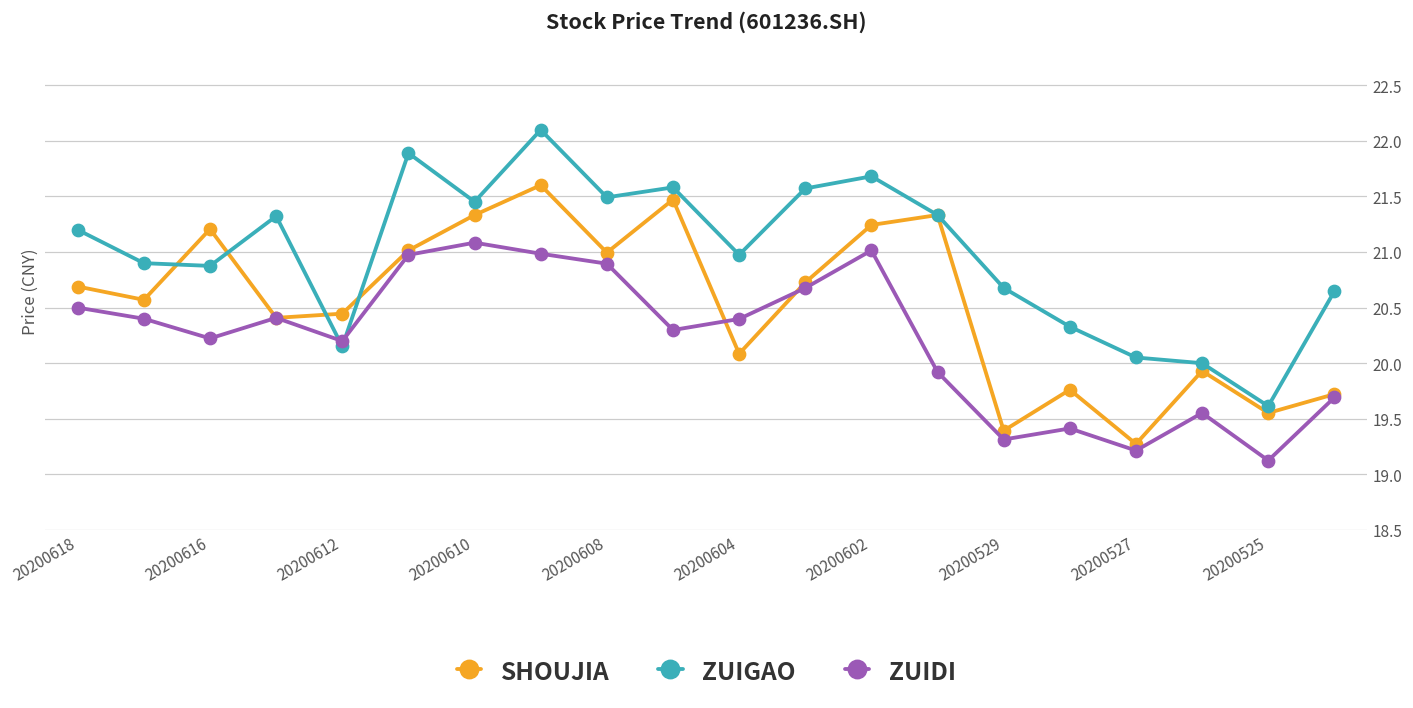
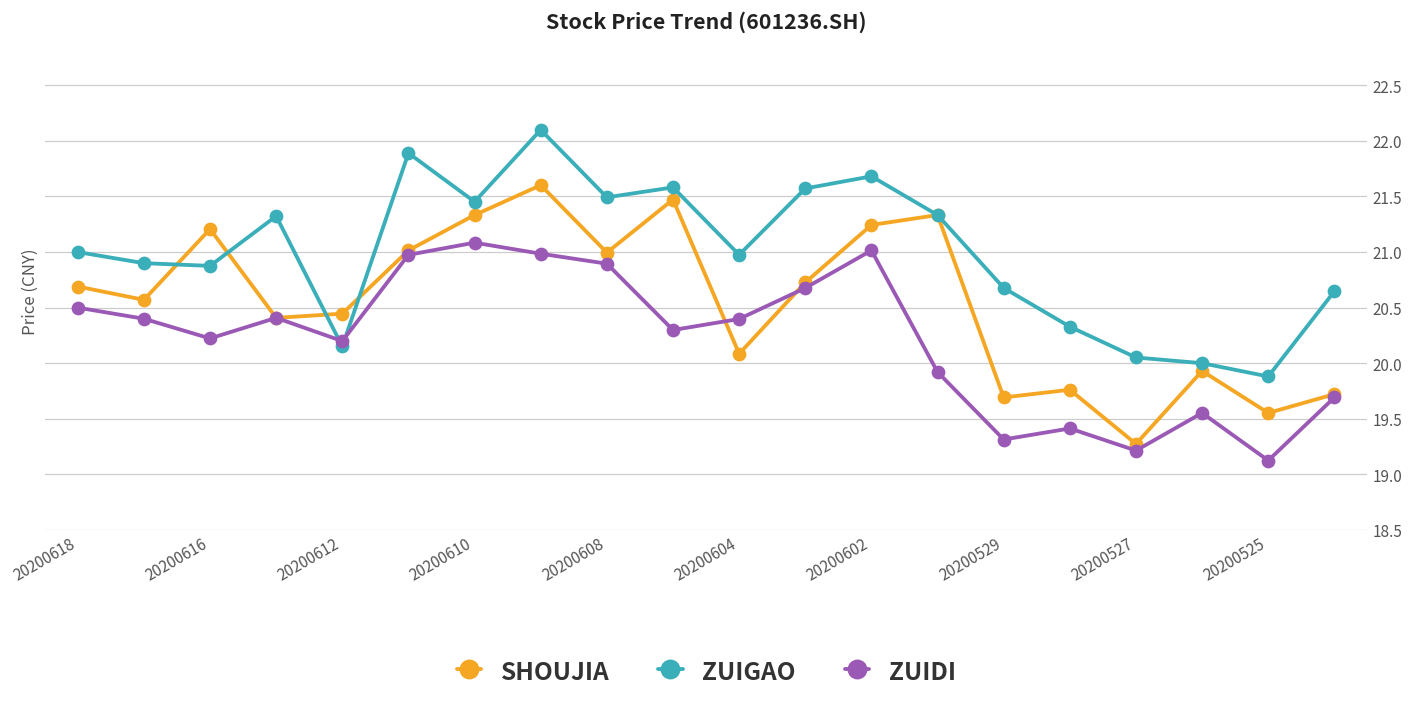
  {
    "SHOUJIA": {
      "20200618": 20.69,
      "20200616": 21.21,
      "20200612": 20.45,
      "20200610": 21.33,
      "20200608": 21.00,
      "20200604": 20.08,
      "20200602": 21.24,
-     "20200529": 19.39,
+     "20200529": 19.69,
      "20200527": 19.27,
      "20200525": 19.55
    },
    "ZUIGAO": {
-     "20200618": 21.2,
+     "20200618": 21.0,
      "20200616": 20.88,
      "20200612": 20.15,
      "20200610": 21.45,
      "20200608": 21.49,
      "20200604": 20.98,
      "20200602": 21.68,
      "20200529": 20.68,
      "20200527": 20.05,
-     "20200525": 19.61
+     "20200525": 19.88
    },
    "ZUIDI": {
      "20200618": 20.50,
      "20200616": 20.22,
      "20200612": 20.20,
      "20200610": 21.08,
      "20200608": 20.90,
      "20200604": 20.40,
      "20200602": 21.01,
      "20200529": 19.31,
      "20200527": 19.21,
      "20200525": 19.12
    }
  }
